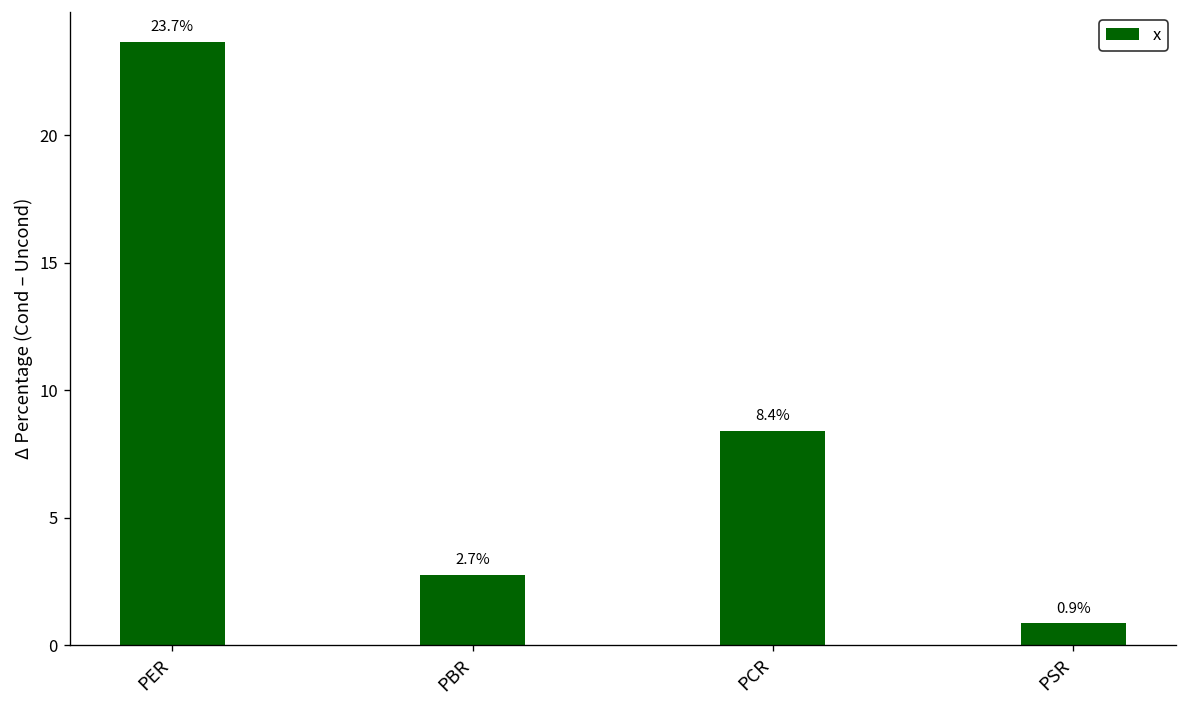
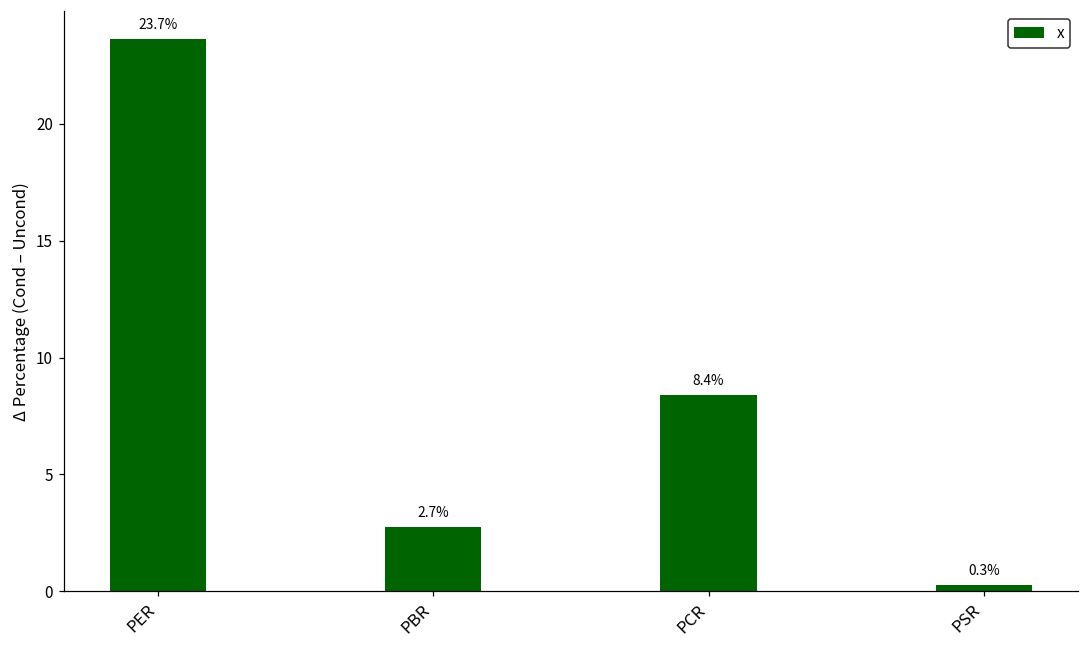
  {
    "PER": "23.7%",
    "PBR": "2.7%",
    "PCR": "8.4%",
-   "PSR": "0.9%"
+   "PSR": "0.3%"
  }
